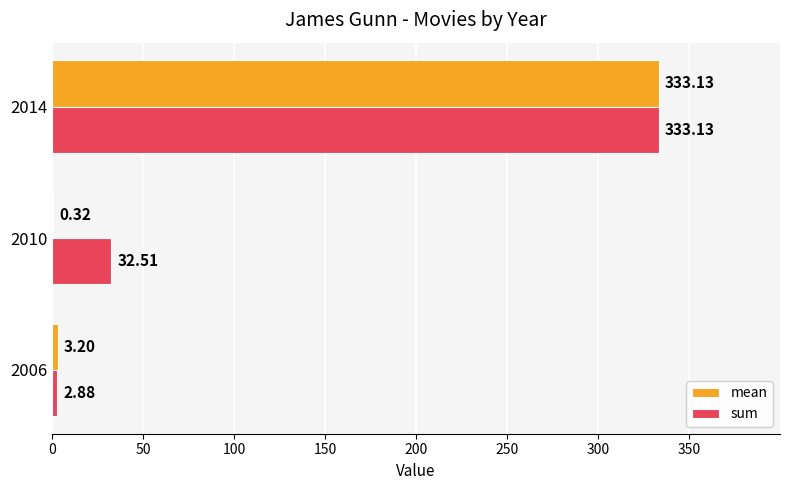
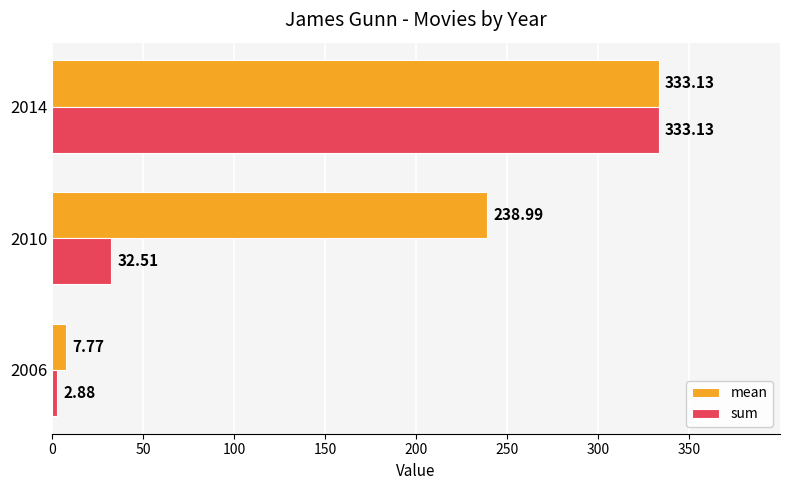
  {
    "mean": {
      "2014": 333.13,
-     "2010": 0.32,
-     "2006": 3.20
+     "2010": 238.99,
+     "2006": 7.77
    },
    "sum": {
      "2014": 333.13,
      "2010": 32.51,
      "2006": 2.88
    }
  }
